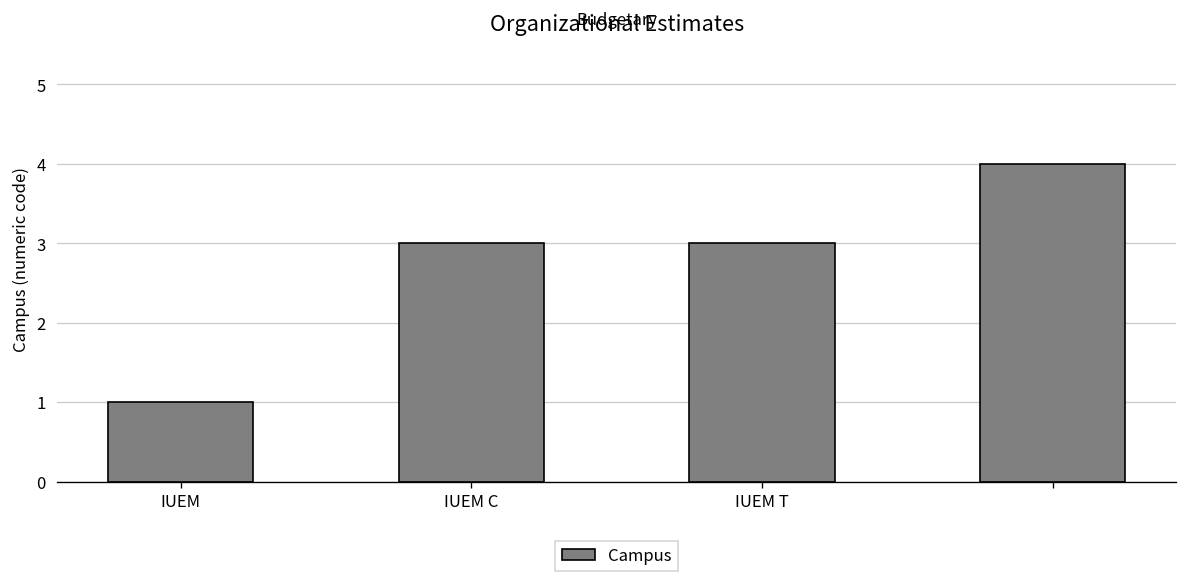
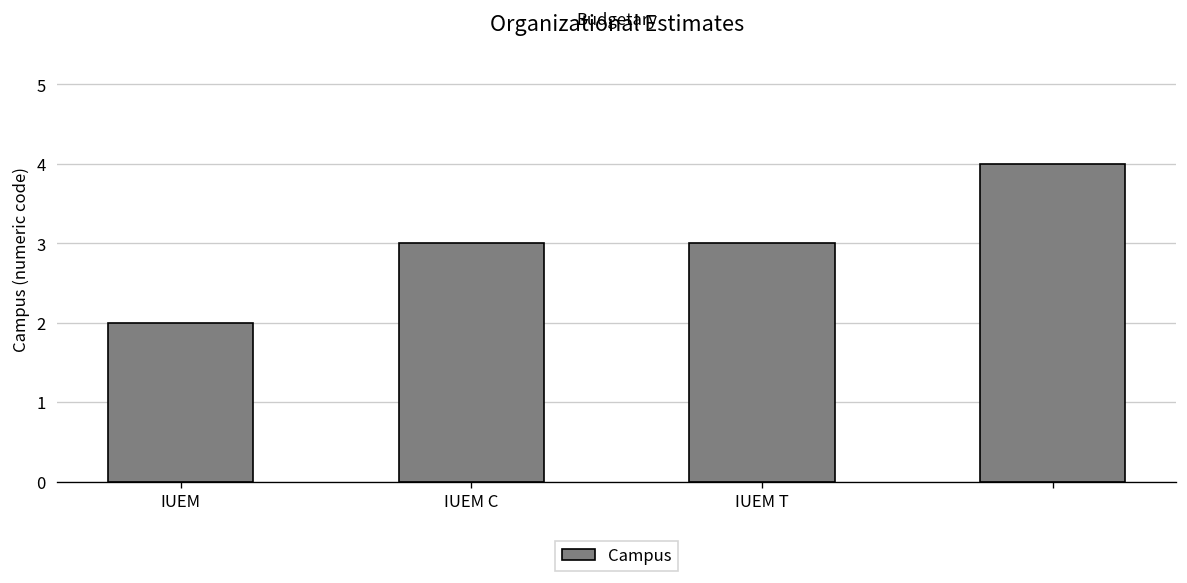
  {
-   "IUEM": 1,
+   "IUEM": 2,
    "IUEM C": 3,
    "IUEM T": 3
  }
